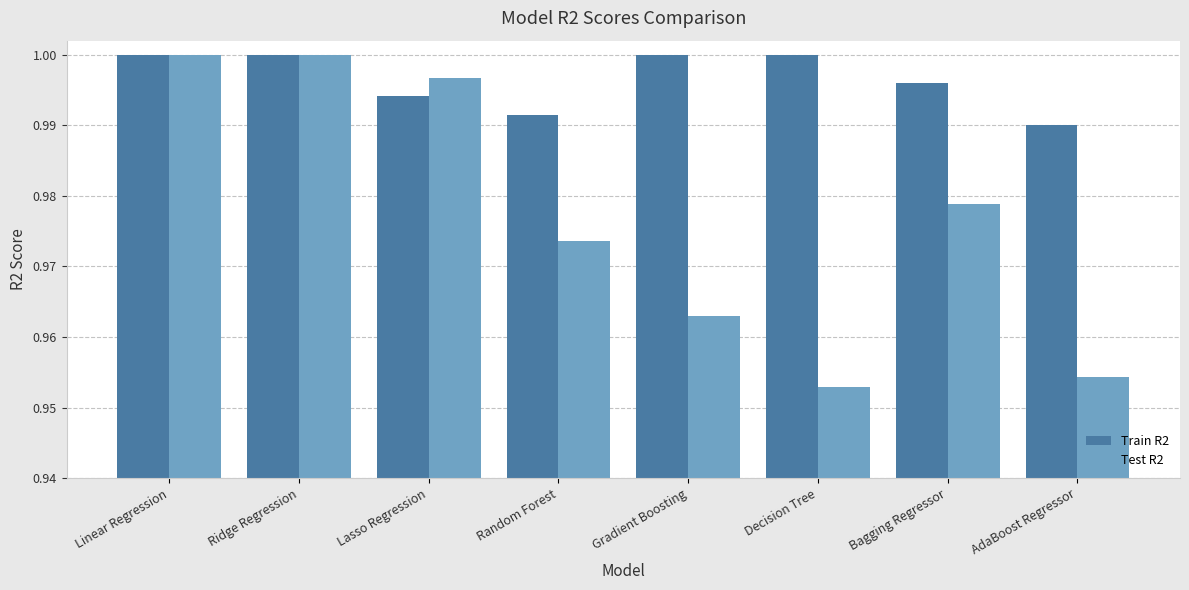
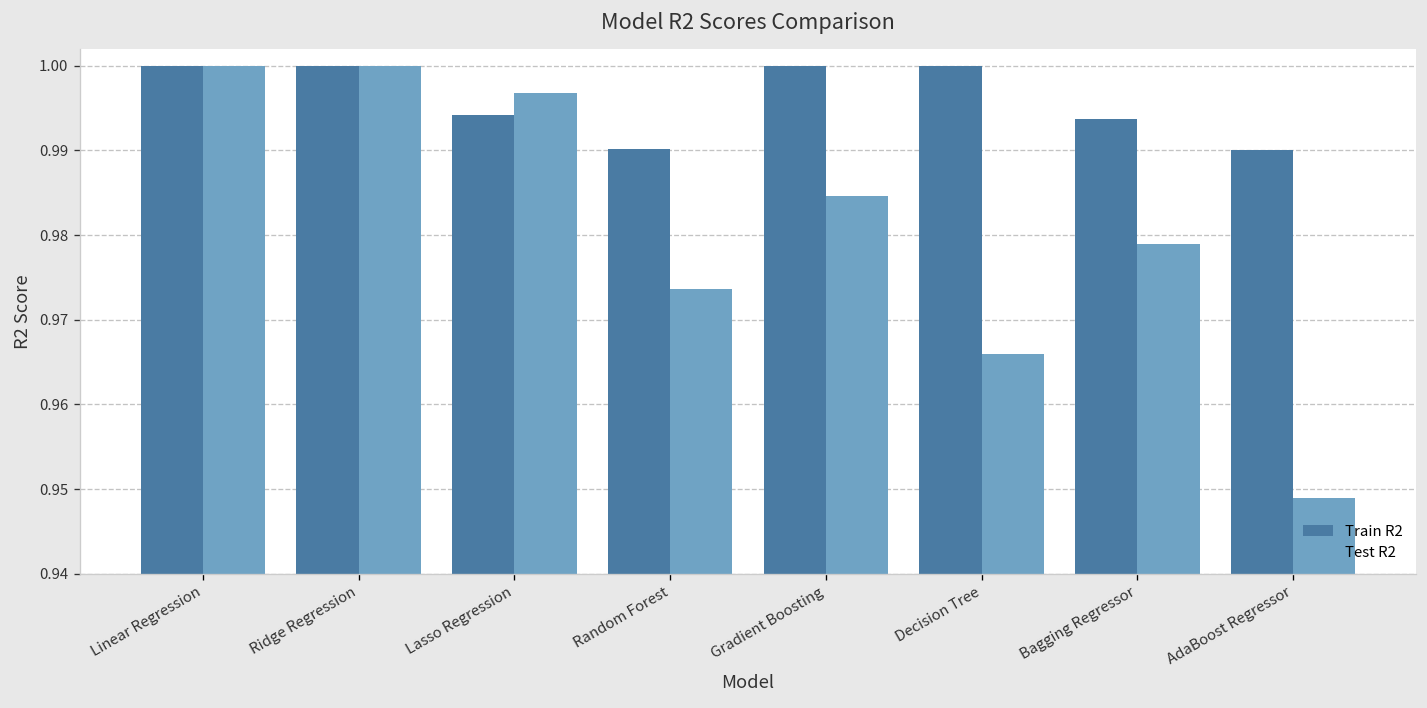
  {
    "Train R2": {
      "Linear Regression": 1.000,
      "Ridge Regression": 1.000,
      "Lasso Regression": 0.994,
-     "Random Forest": 0.991,
+     "Random Forest": 0.990,
      "Gradient Boosting": 1.000,
      "Decision Tree": 1.000,
-     "Bagging Regressor": 0.996,
+     "Bagging Regressor": 0.994,
      "AdaBoost Regressor": 0.990
    },
    "Test R2": {
      "Linear Regression": 1.000,
      "Ridge Regression": 1.000,
      "Lasso Regression": 0.997,
      "Random Forest": 0.974,
-     "Gradient Boosting": 0.963,
-     "Decision Tree": 0.953,
+     "Gradient Boosting": 0.985,
+     "Decision Tree": 0.966,
      "Bagging Regressor": 0.979,
-     "AdaBoost Regressor": 0.954
+     "AdaBoost Regressor": 0.949
    }
  }
